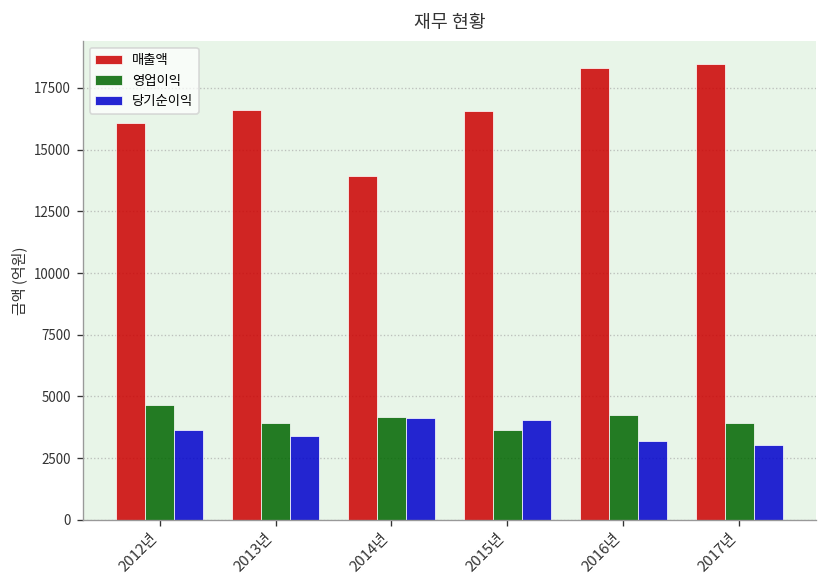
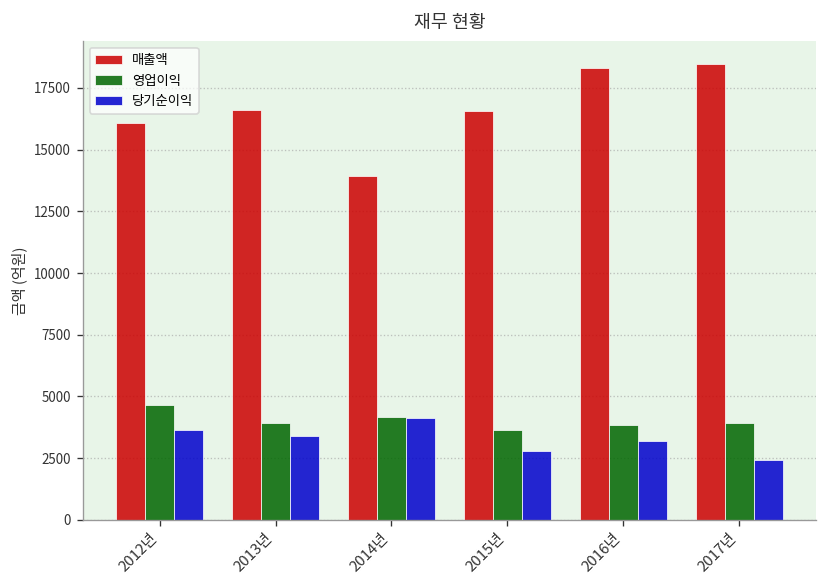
  {
    "매출액": {
      "2012년": 16100,
      "2013년": 16600,
      "2014년": 13900,
      "2015년": 16600,
      "2016년": 18300,
      "2017년": 18500
    },
    "영업이익": {
      "2012년": 4700,
      "2013년": 3900,
      "2014년": 4200,
      "2015년": 3600,
-     "2016년": 4200,
+     "2016년": 3800,
      "2017년": 3900
    },
    "당기순이익": {
      "2012년": 3600,
      "2013년": 3400,
      "2014년": 4100,
-     "2015년": 4000,
+     "2015년": 2800,
      "2016년": 3200,
-     "2017년": 3000
+     "2017년": 2400
    }
  }
